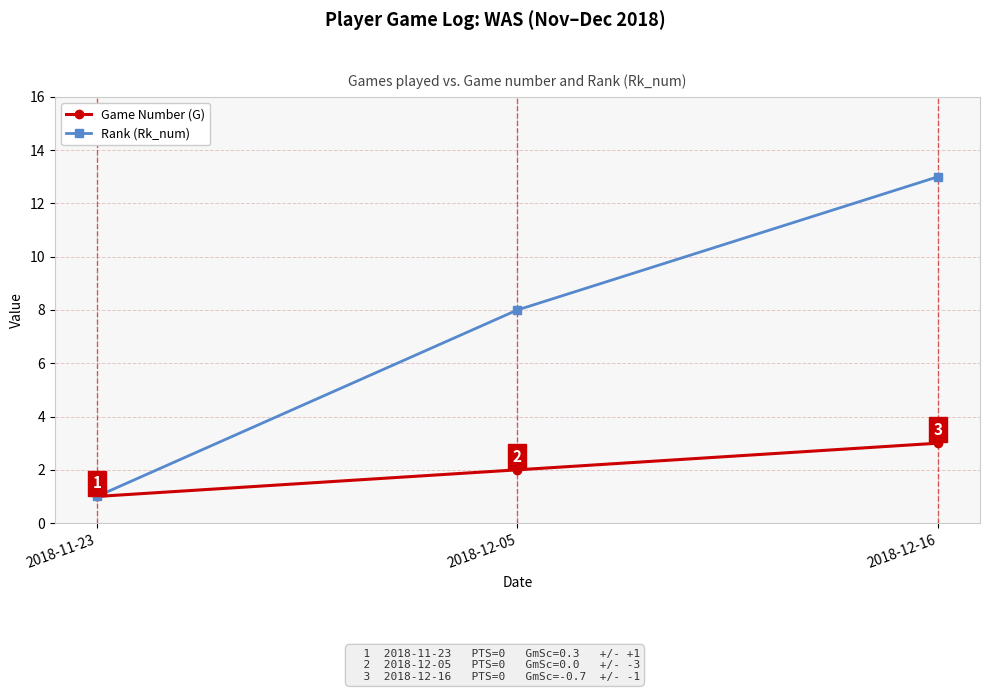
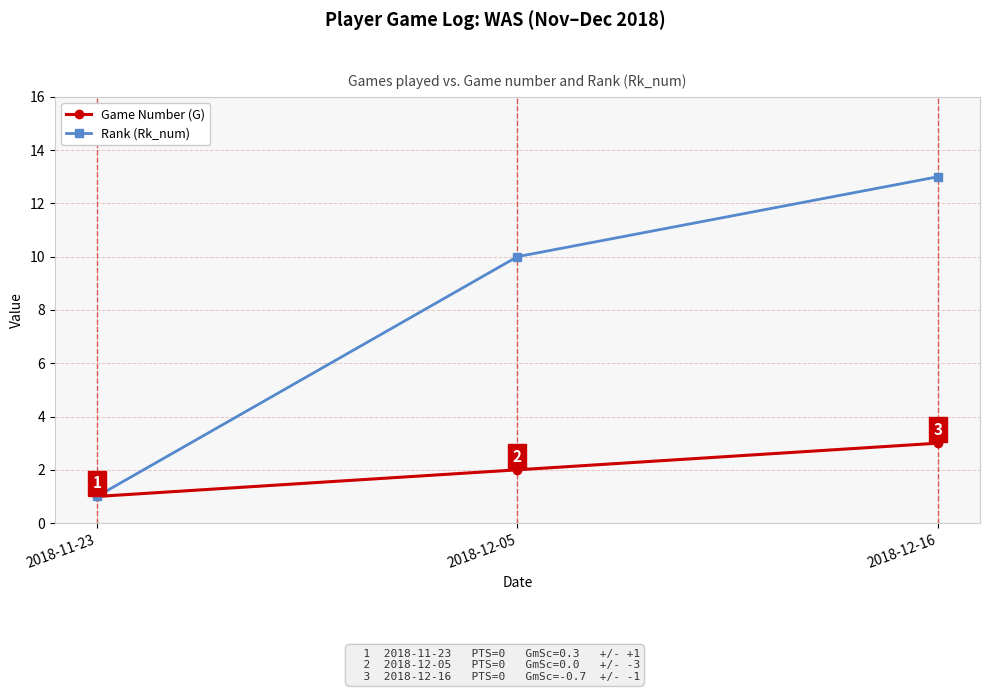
  {
    "Rank (Rk_num)": {
-     "2018-12-05": 8,
+     "2018-12-05": 10,
      "2018-12-16": 13
    }
  }
